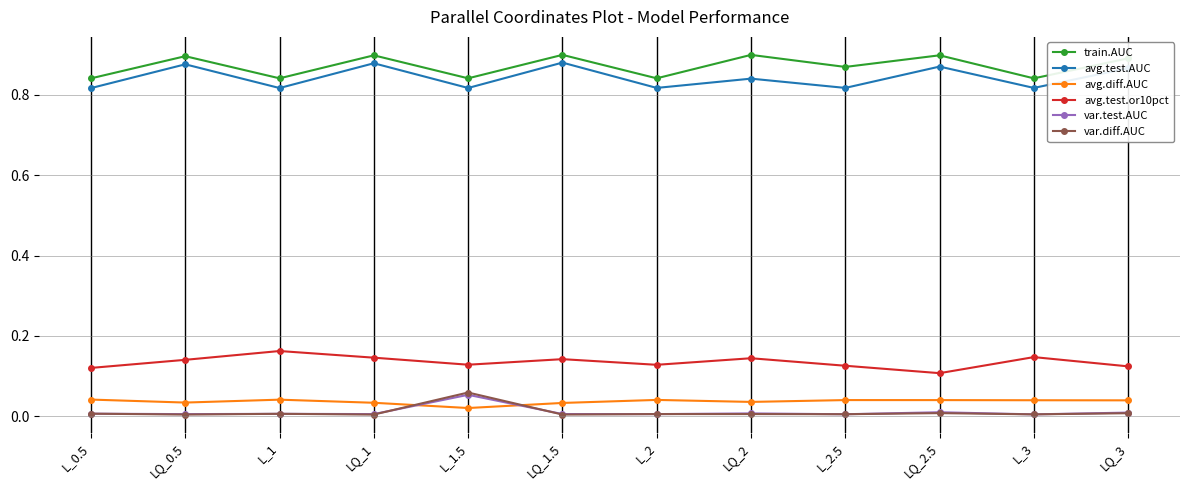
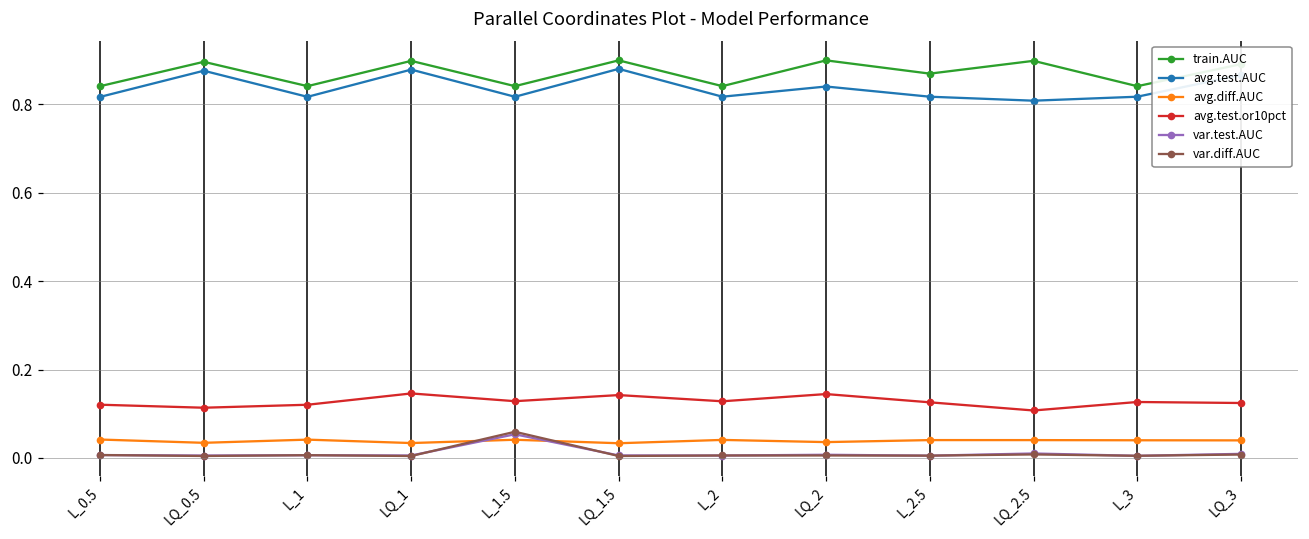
  {
    "train.AUC": {
      "L_0.5": 0.84,
      "LQ_0.5": 0.90,
      "L_1": 0.84,
      "LQ_1": 0.90,
      "L_1.5": 0.84,
      "LQ_1.5": 0.90,
      "L_2": 0.84,
      "LQ_2": 0.90,
      "L_2.5": 0.87,
      "LQ_2.5": 0.90,
      "L_3": 0.84
    },
    "avg.test.AUC": {
      "L_0.5": 0.82,
      "LQ_0.5": 0.88,
      "L_1": 0.82,
      "LQ_1": 0.88,
      "L_1.5": 0.82,
      "LQ_1.5": 0.88,
      "L_2": 0.82,
      "LQ_2": 0.84,
      "L_2.5": 0.82,
-     "LQ_2.5": 0.87,
+     "LQ_2.5": 0.81,
      "L_3": 0.82
    },
    "avg.diff.AUC": {
      "L_0.5": 0.04,
      "LQ_0.5": 0.03,
      "L_1": 0.04,
      "LQ_1": 0.03,
-     "L_1.5": 0.02,
+     "L_1.5": 0.04,
      "LQ_1.5": 0.03,
      "L_2": 0.04,
      "LQ_2": 0.04,
      "L_2.5": 0.04,
      "LQ_2.5": 0.04,
      "L_3": 0.04,
      "LQ_3": 0.04
    },
    "avg.test.or10pct": {
      "L_0.5": 0.12,
-     "LQ_0.5": 0.14,
-     "L_1": 0.16,
+     "LQ_0.5": 0.11,
+     "L_1": 0.12,
      "LQ_1": 0.15,
      "L_1.5": 0.13,
      "LQ_1.5": 0.14,
      "L_2": 0.13,
      "LQ_2": 0.14,
      "L_2.5": 0.13,
      "LQ_2.5": 0.11,
-     "L_3": 0.15,
+     "L_3": 0.13,
      "LQ_3": 0.12
    }
  }
